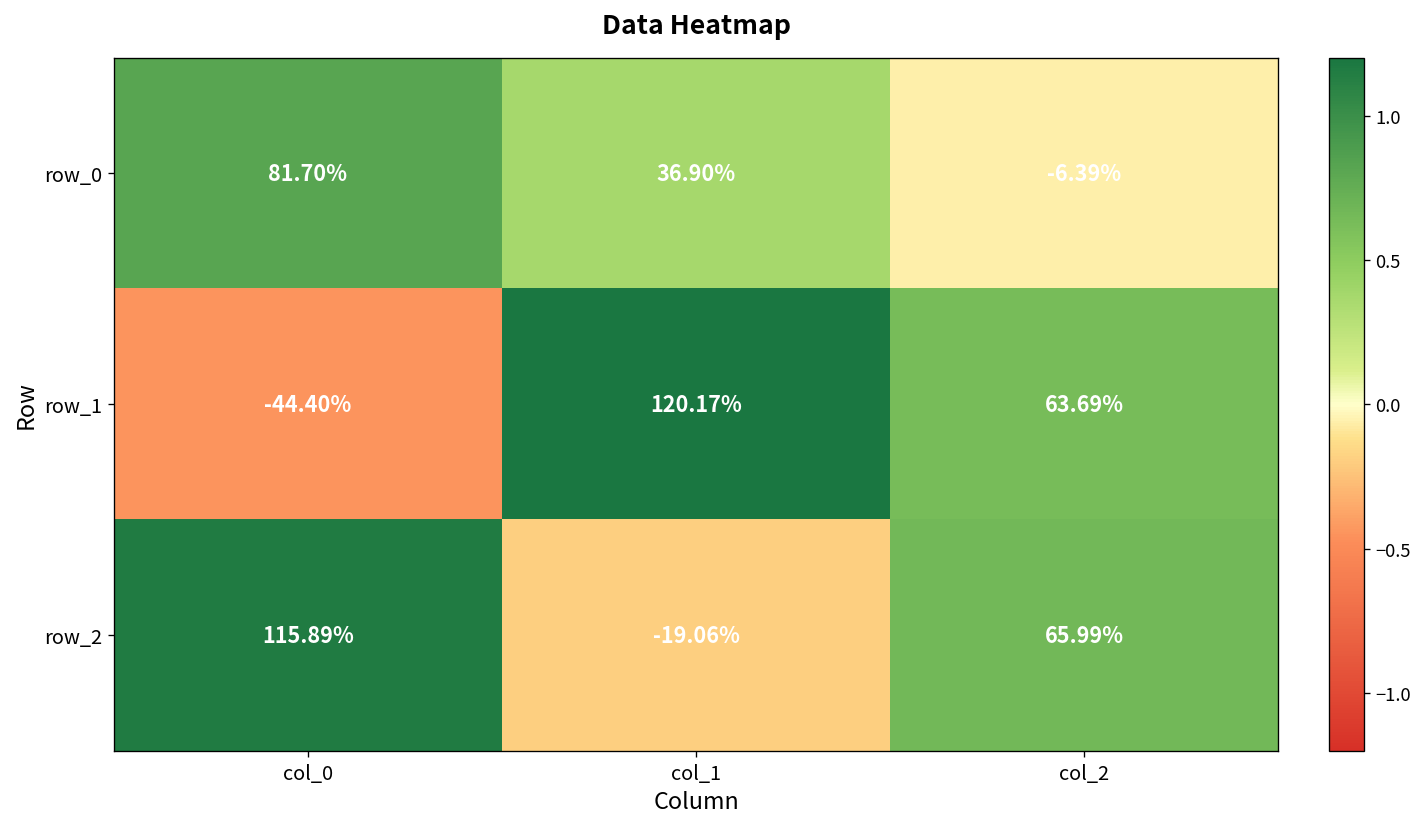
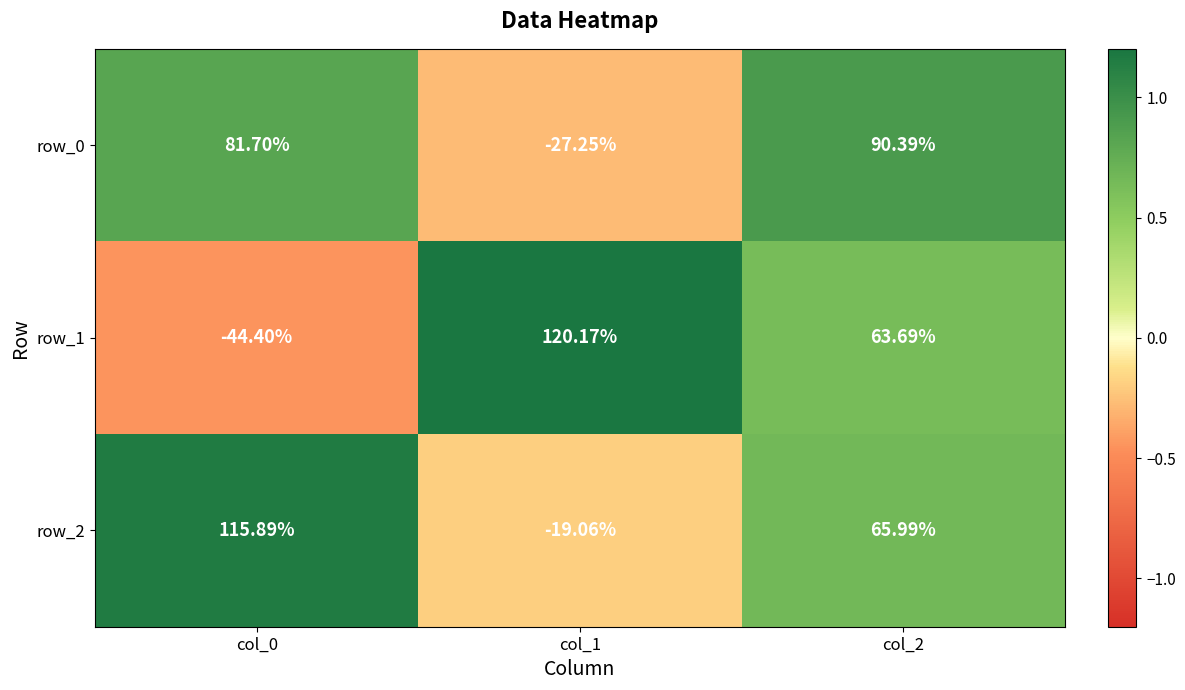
  {
    "row_0": {
      "col_0": "81.70%",
-     "col_1": "36.90%",
-     "col_2": "-6.39%"
+     "col_1": "-27.25%",
+     "col_2": "90.39%"
    },
    "row_1": {
      "col_0": "-44.40%",
      "col_1": "120.17%",
      "col_2": "63.69%"
    },
    "row_2": {
      "col_0": "115.89%",
      "col_1": "-19.06%",
      "col_2": "65.99%"
    }
  }
